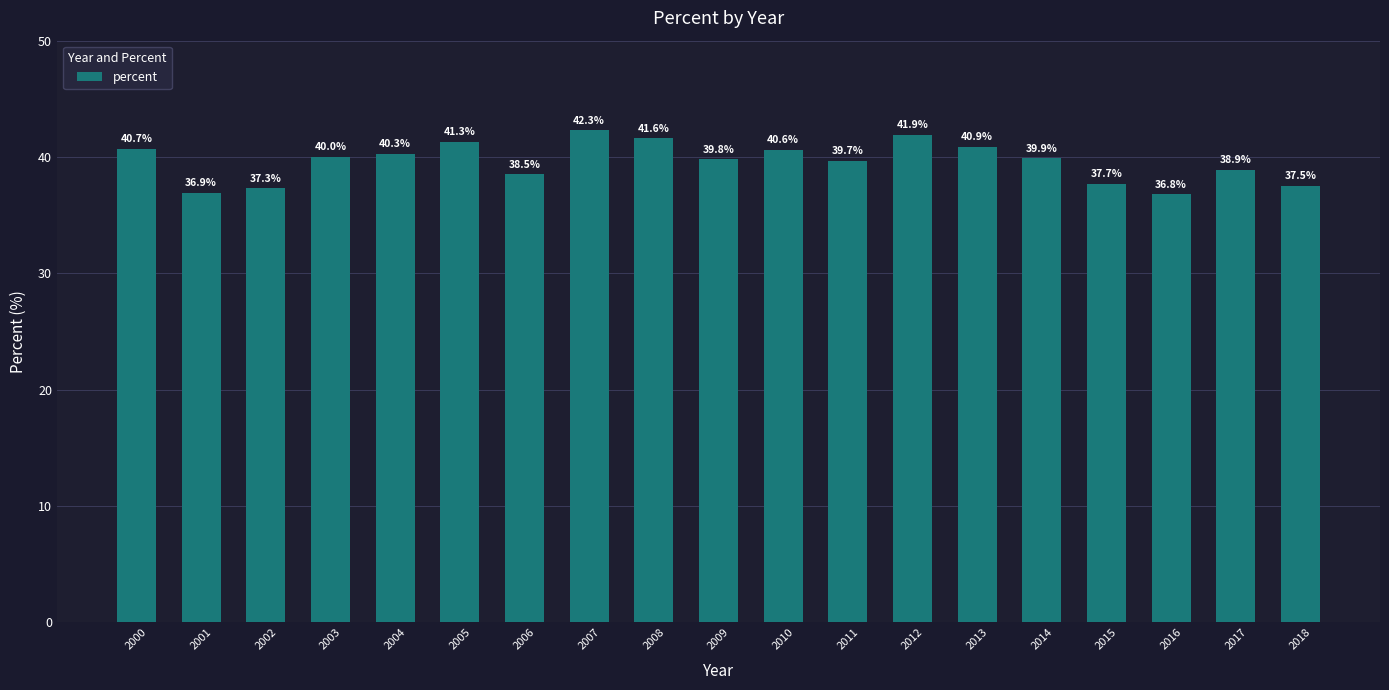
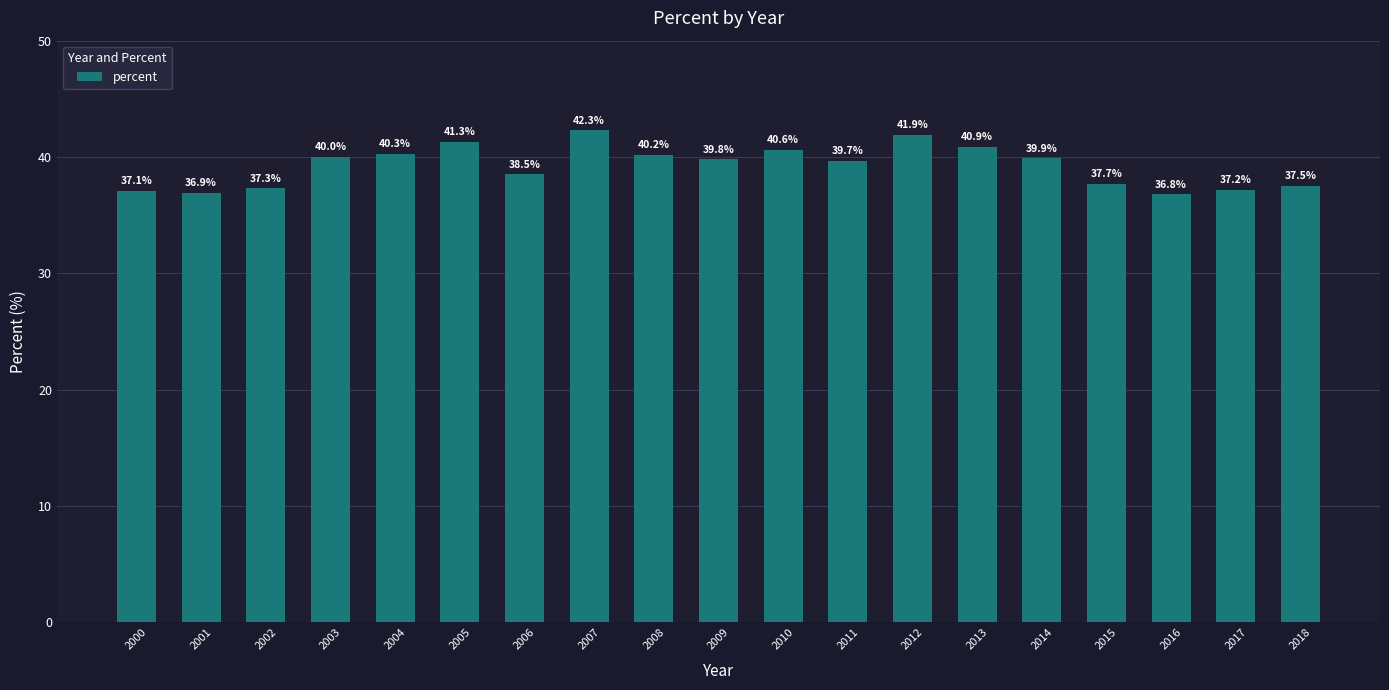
  {
-   "2000": "40.7%",
+   "2000": "37.1%",
    "2001": "36.9%",
    "2002": "37.3%",
    "2003": "40.0%",
    "2004": "40.3%",
    "2005": "41.3%",
    "2006": "38.5%",
    "2007": "42.3%",
-   "2008": "41.6%",
+   "2008": "40.2%",
    "2009": "39.8%",
    "2010": "40.6%",
    "2011": "39.7%",
    "2012": "41.9%",
    "2013": "40.9%",
    "2014": "39.9%",
    "2015": "37.7%",
    "2016": "36.8%",
-   "2017": "38.9%",
+   "2017": "37.2%",
    "2018": "37.5%"
  }
